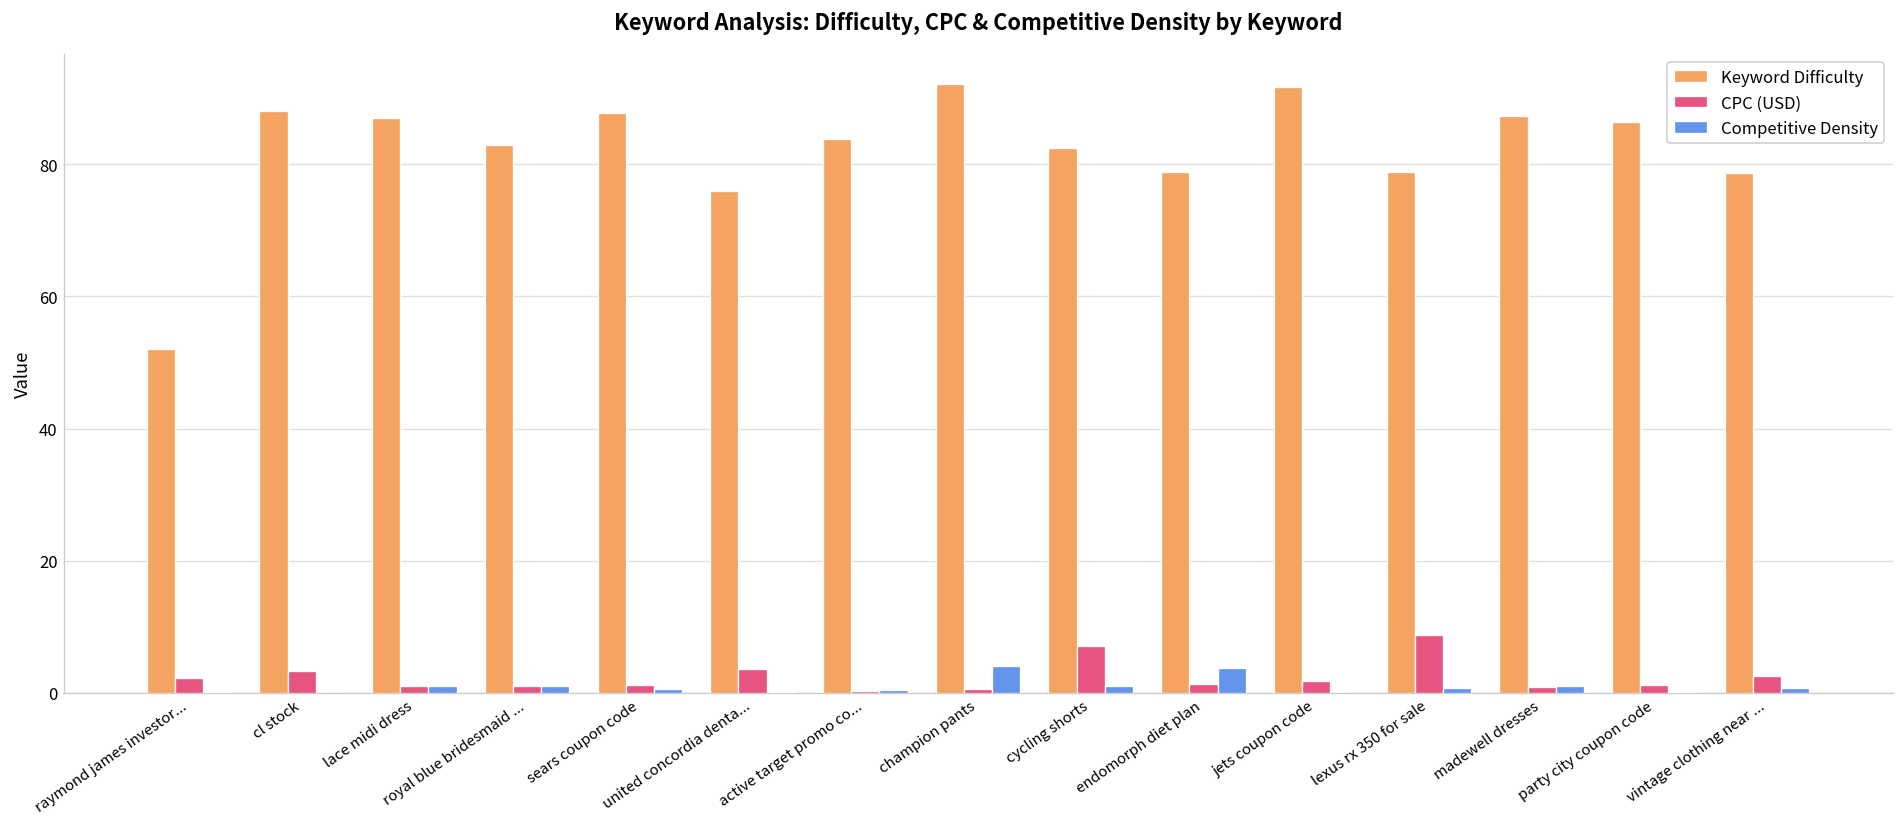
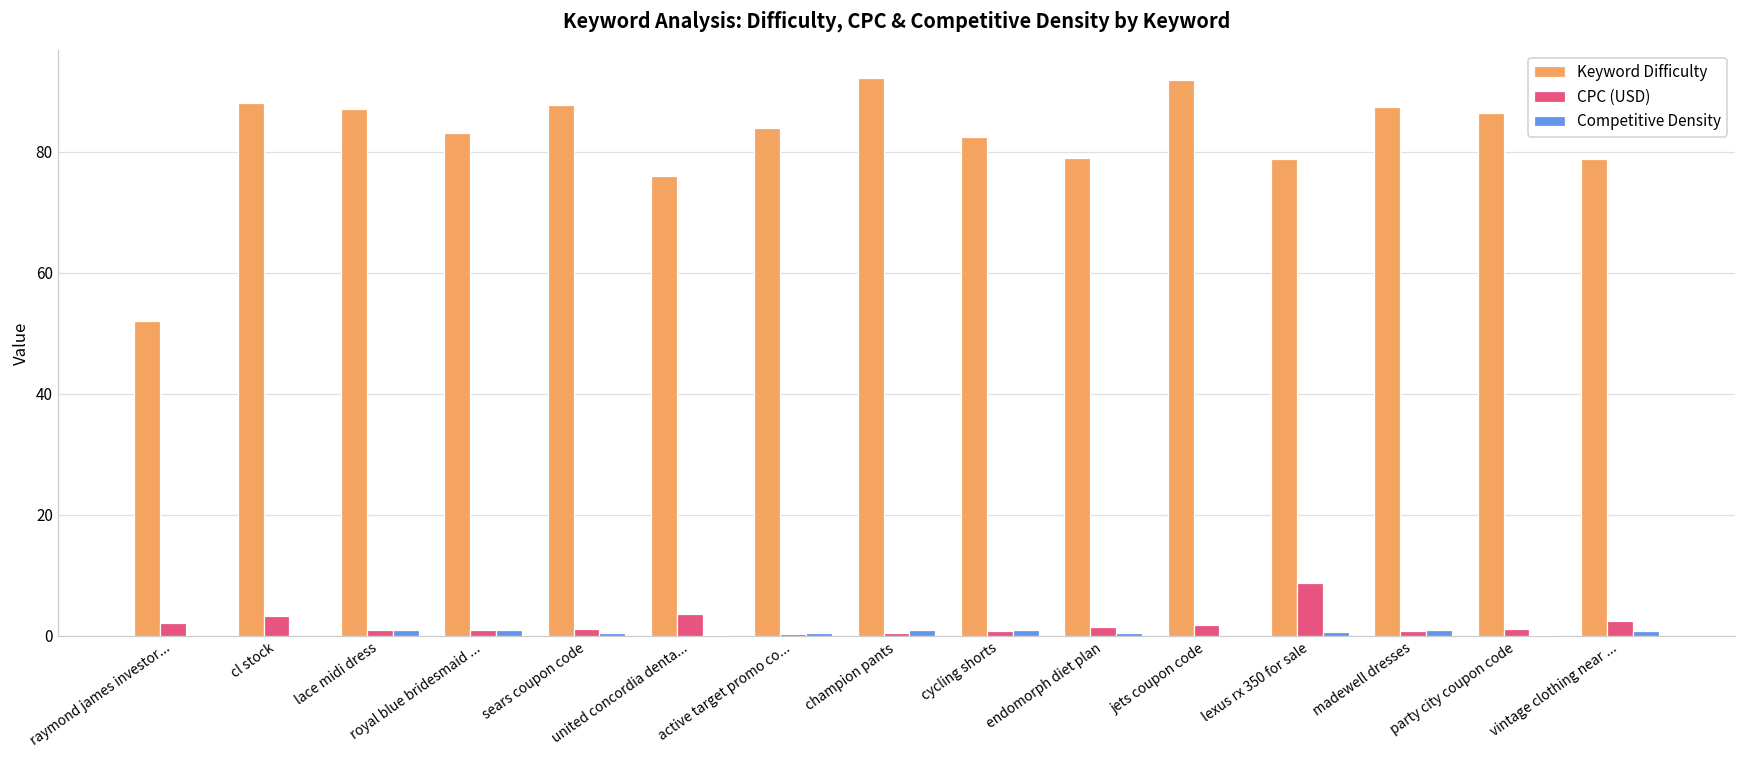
  {
    "Keyword Difficulty": {
      "raymond james investor...": 52,
      "cl stock": 88,
      "lace midi dress": 87,
      "royal blue bridesmaid ...": 83,
      "sears coupon code": 88,
      "united concordia denta...": 76,
      "active target promo co...": 84,
      "champion pants": 92,
      "cycling shorts": 82,
      "endomorph diet plan": 79,
      "jets coupon code": 92,
      "lexus rx 350 for sale": 79,
      "madewell dresses": 87,
      "party city coupon code": 86,
      "vintage clothing near ...": 79
    },
    "CPC (USD)": {
      "raymond james investor...": 2,
      "cl stock": 3,
      "lace midi dress": 1,
      "royal blue bridesmaid ...": 1,
      "sears coupon code": 1,
      "united concordia denta...": 4,
      "champion pants": 0,
-     "cycling shorts": 7,
+     "cycling shorts": 1,
      "endomorph diet plan": 1,
      "jets coupon code": 2,
      "lexus rx 350 for sale": 9,
      "madewell dresses": 1,
      "party city coupon code": 1,
      "vintage clothing near ...": 3
    },
    "Competitive Density": {
      "cl stock": 0,
      "lace midi dress": 1,
      "royal blue bridesmaid ...": 1,
      "sears coupon code": 1,
-     "champion pants": 4,
+     "champion pants": 1,
      "cycling shorts": 1,
-     "endomorph diet plan": 4,
+     "endomorph diet plan": 1,
      "lexus rx 350 for sale": 1,
      "madewell dresses": 1,
      "vintage clothing near ...": 1
    }
  }
